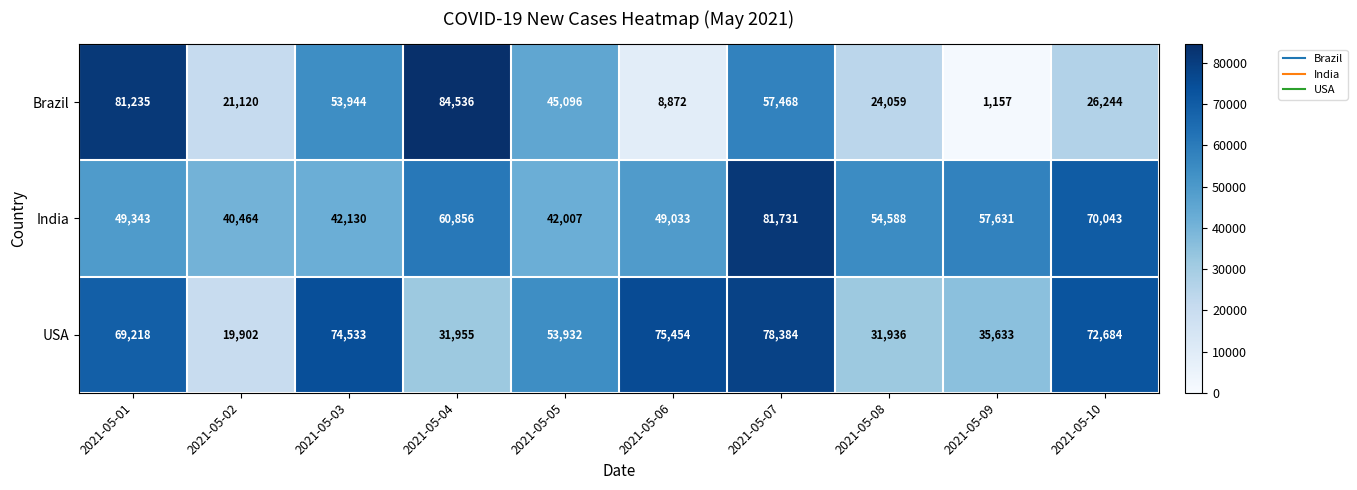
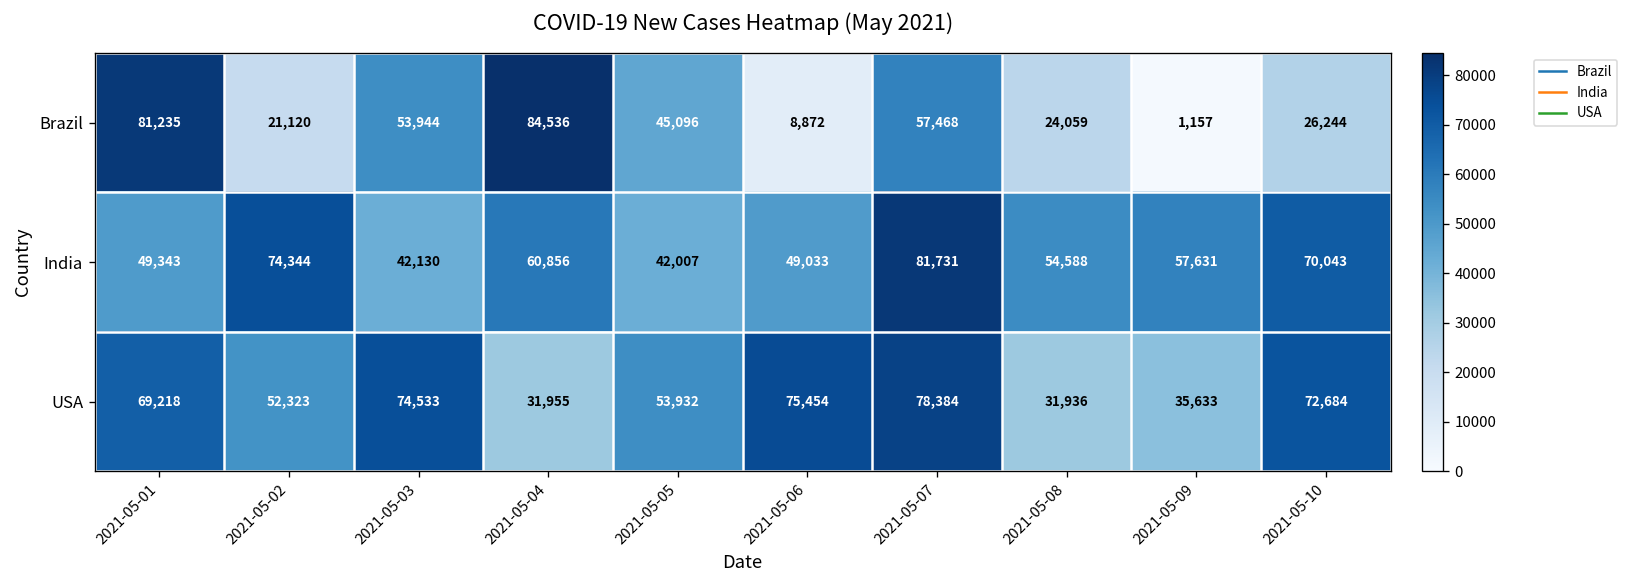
  {
    "Brazil": {
      "2021-05-01": "81,235",
      "2021-05-02": "21,120",
      "2021-05-03": "53,944",
      "2021-05-04": "84,536",
      "2021-05-05": "45,096",
      "2021-05-06": "8,872",
      "2021-05-07": "57,468",
      "2021-05-08": "24,059",
      "2021-05-09": "1,157",
      "2021-05-10": "26,244"
    },
    "India": {
      "2021-05-01": "49,343",
-     "2021-05-02": "40,464",
+     "2021-05-02": "74,344",
      "2021-05-03": "42,130",
      "2021-05-04": "60,856",
      "2021-05-05": "42,007",
      "2021-05-06": "49,033",
      "2021-05-07": "81,731",
      "2021-05-08": "54,588",
      "2021-05-09": "57,631",
      "2021-05-10": "70,043"
    },
    "USA": {
      "2021-05-01": "69,218",
-     "2021-05-02": "19,902",
+     "2021-05-02": "52,323",
      "2021-05-03": "74,533",
      "2021-05-04": "31,955",
      "2021-05-05": "53,932",
      "2021-05-06": "75,454",
      "2021-05-07": "78,384",
      "2021-05-08": "31,936",
      "2021-05-09": "35,633",
      "2021-05-10": "72,684"
    }
  }
